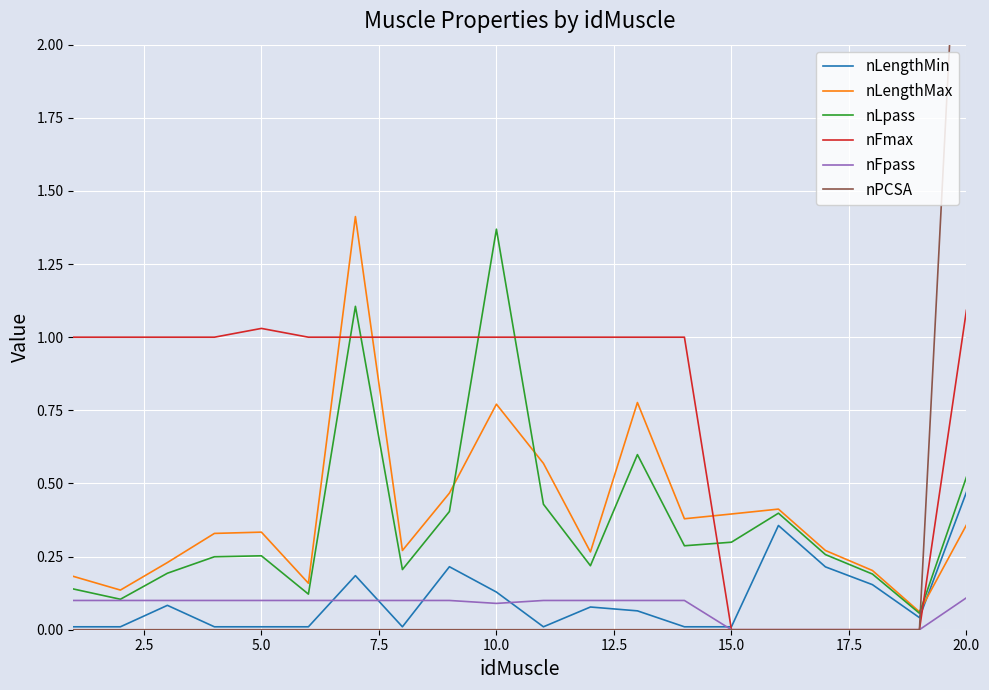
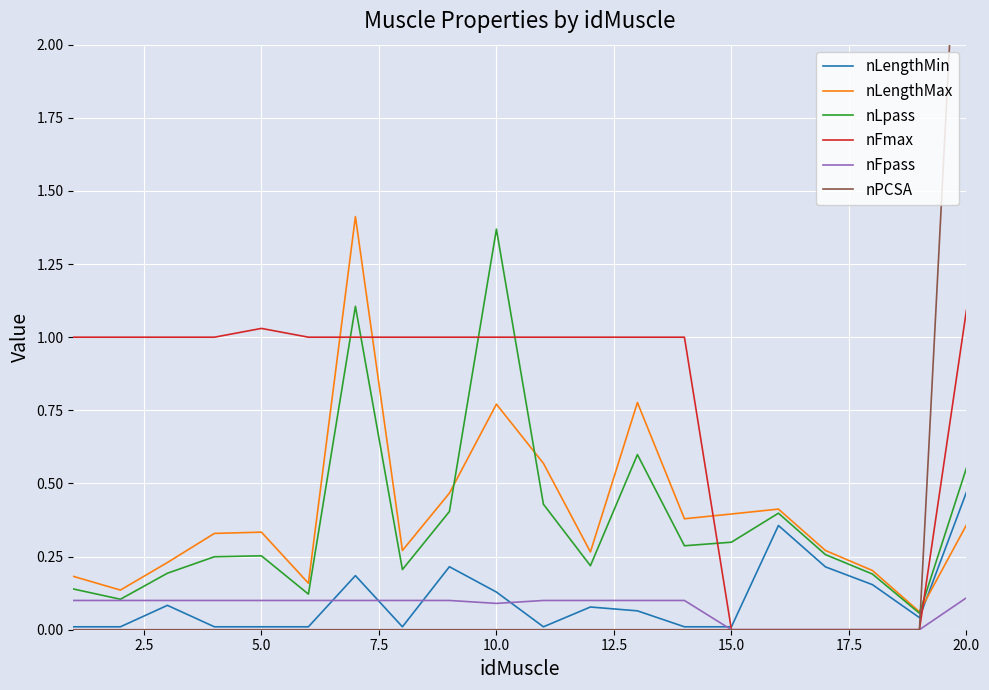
  {
    "nLengthMin": {
      "5.0": 0.01,
      "10.0": 0.13,
      "15.0": 0.01,
      "20.0": 0.47
    },
    "nLengthMax": {
      "5.0": 0.33,
      "10.0": 0.77,
      "15.0": 0.40,
      "20.0": 0.36
    },
    "nLpass": {
      "5.0": 0.25,
      "10.0": 1.37,
      "15.0": 0.30,
-     "20.0": 0.52
+     "20.0": 0.55
    },
    "nFmax": {
      "5.0": 1.03,
      "10.0": 1.00,
      "20.0": 1.09
    },
    "nFpass": {
      "5.0": 0.10,
      "10.0": 0.09,
      "20.0": 0.11
    },
    "nPCSA": {
      "5.0": 0.00,
      "10.0": 0.00
    }
  }
